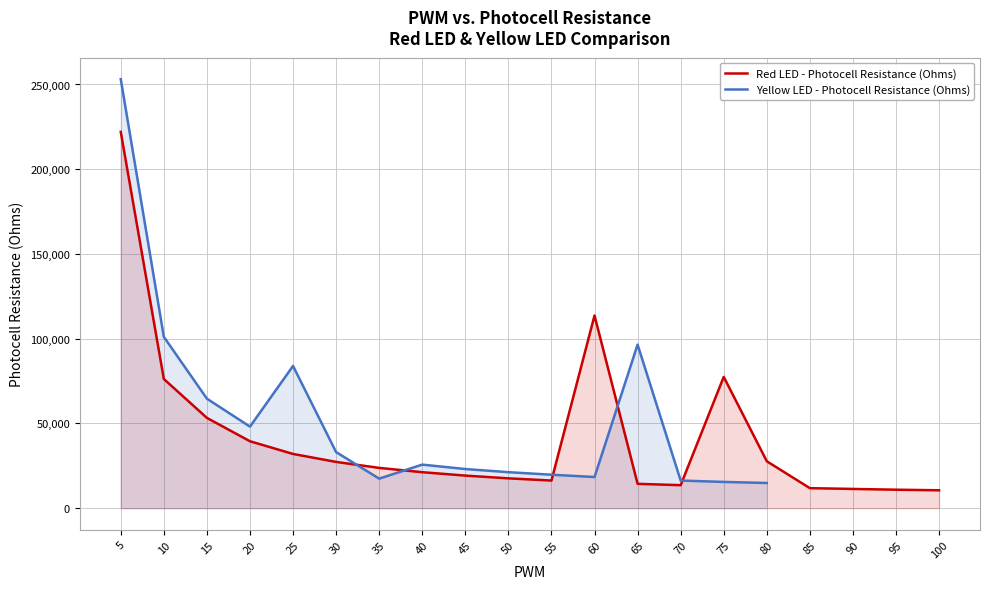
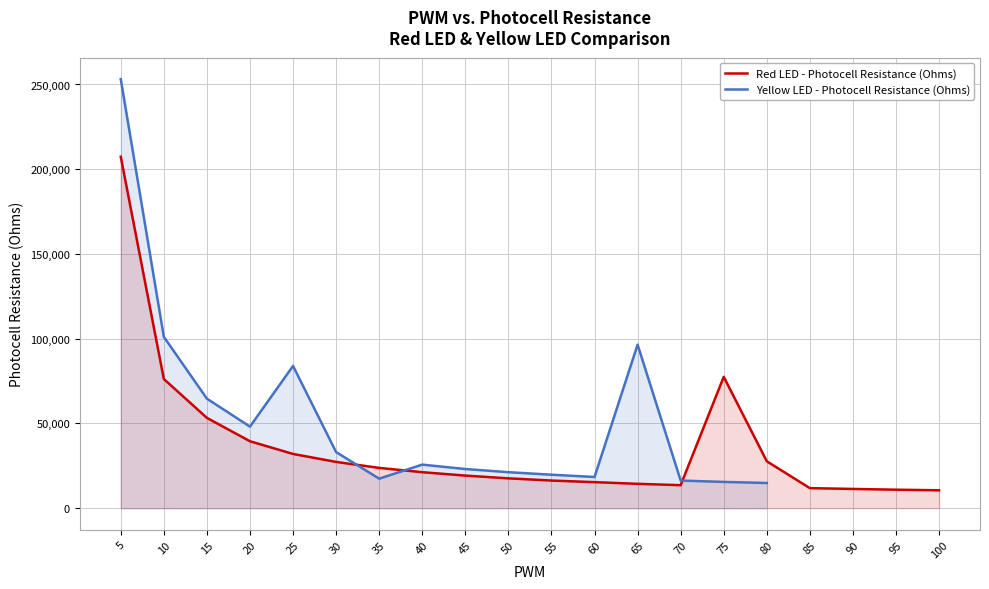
  {
    "Red LED - Photocell Resistance (Ohms)": {
-     "5": "222,000",
+     "5": "207,000",
      "10": "76,000",
      "15": "53,000",
      "20": "40,000",
      "25": "32,000",
      "30": "27,000",
      "35": "24,000",
      "40": "21,000",
      "45": "19,000",
      "50": "18,000",
      "55": "16,000",
-     "60": "114,000",
+     "60": "15,000",
      "65": "14,000",
      "70": "14,000",
      "75": "77,000",
      "80": "28,000",
      "85": "12,000",
      "90": "11,000",
      "95": "11,000",
      "100": "11,000"
    },
    "Yellow LED - Photocell Resistance (Ohms)": {
      "5": "253,000",
      "10": "101,000",
      "15": "65,000",
      "20": "48,000",
      "25": "84,000",
      "30": "33,000",
      "35": "17,000",
      "40": "26,000",
      "45": "23,000",
      "50": "21,000",
      "55": "20,000",
      "60": "18,000",
      "65": "97,000",
      "70": "16,000",
      "75": "16,000",
      "80": "15,000"
    }
  }
